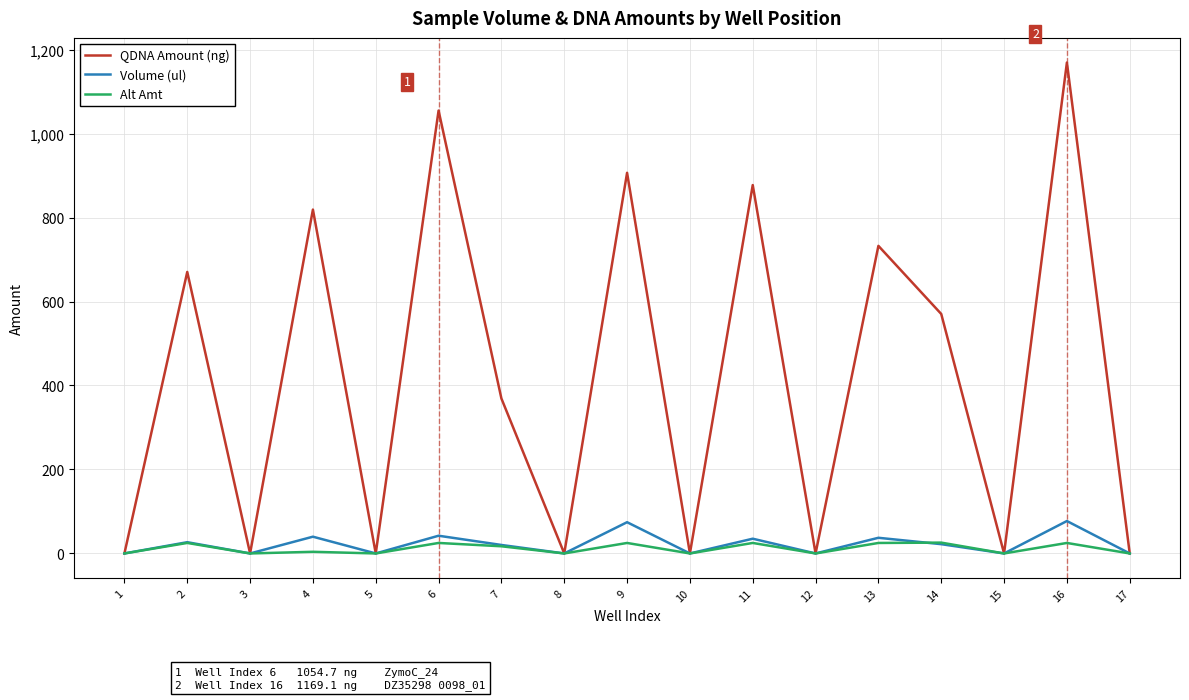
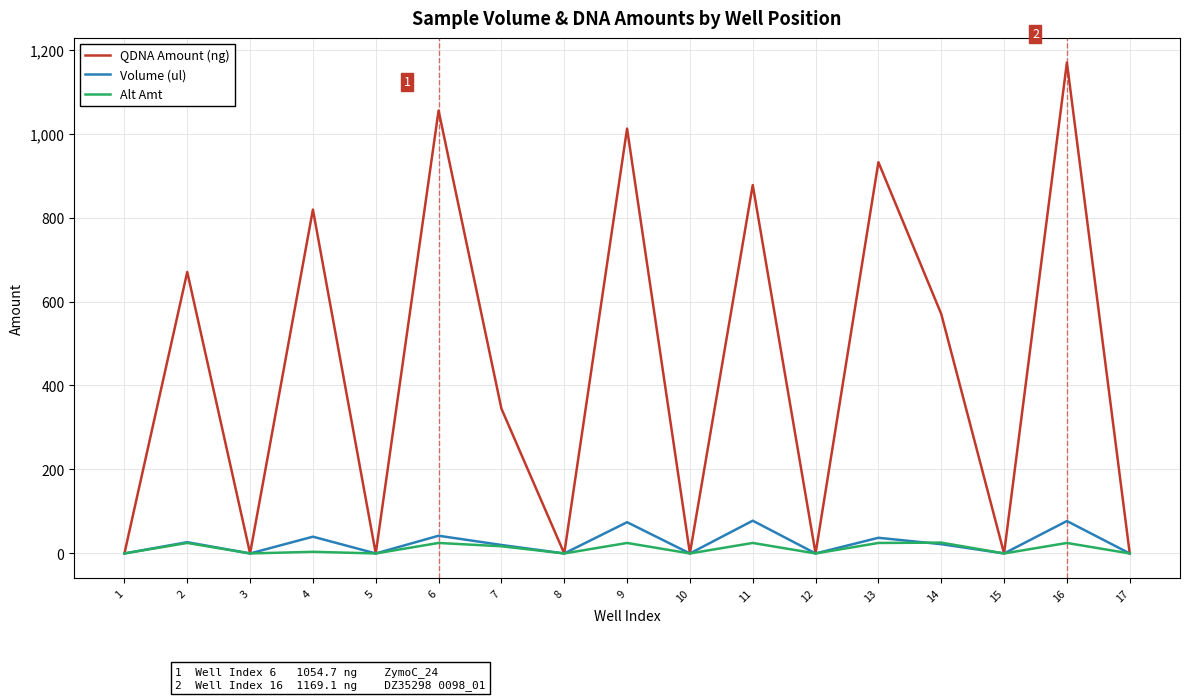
  {
    "QDNA Amount (ng)": {
      "2": "670",
      "4": "820",
      "6": "1,050",
-     "7": "370",
-     "9": "910",
+     "7": "340",
+     "9": "1,010",
      "11": "880",
-     "13": "730",
+     "13": "930",
      "14": "570",
      "16": "1,170"
    },
    "Volume (ul)": {
      "4": "40",
      "6": "40",
      "9": "70",
-     "11": "40",
+     "11": "80",
      "13": "40",
      "16": "80"
    },
    "Alt Amt": {
      "4": "0",
      "6": "20",
      "9": "20",
      "11": "20",
      "13": "20",
      "16": "20"
    }
  }
